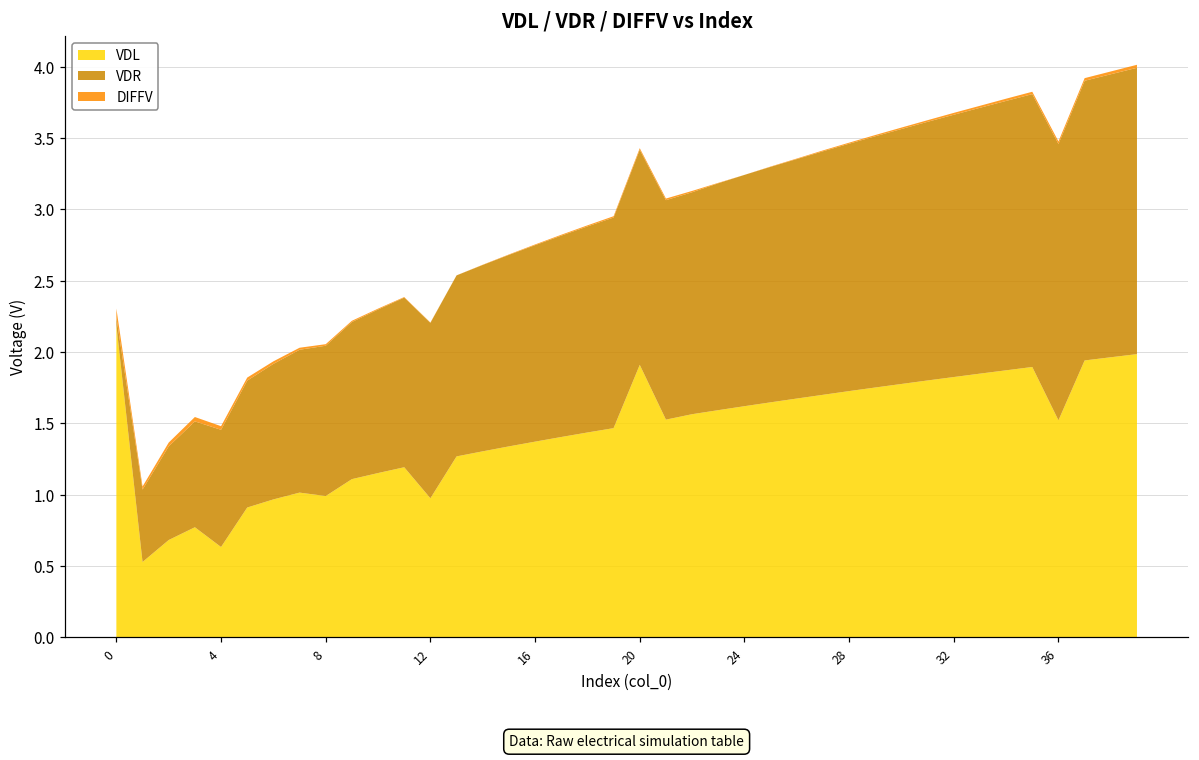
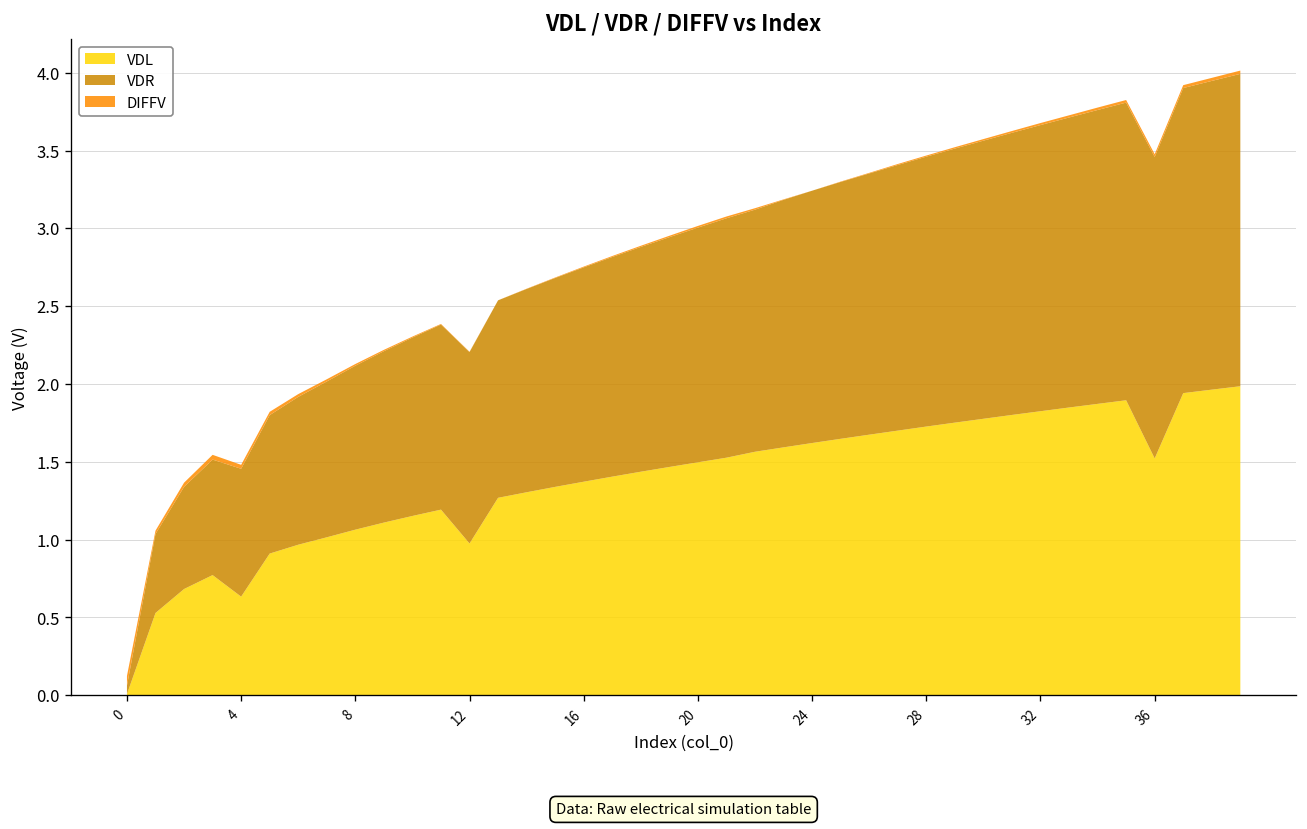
  {
    "VDL": {
-     "0": 2.19,
+     "0": 0.01,
      "4": 0.63,
-     "8": 0.99,
+     "8": 1.06,
      "12": 0.98,
      "16": 1.37,
-     "20": 1.91,
+     "20": 1.50,
      "24": 1.62,
      "28": 1.73,
      "32": 1.83,
      "36": 1.52
    }
  }
